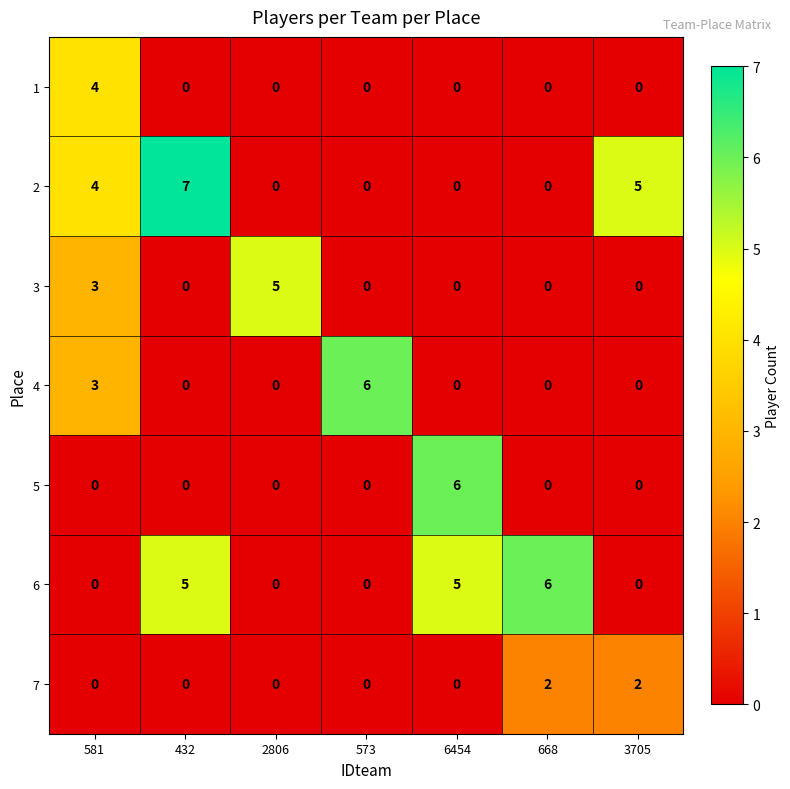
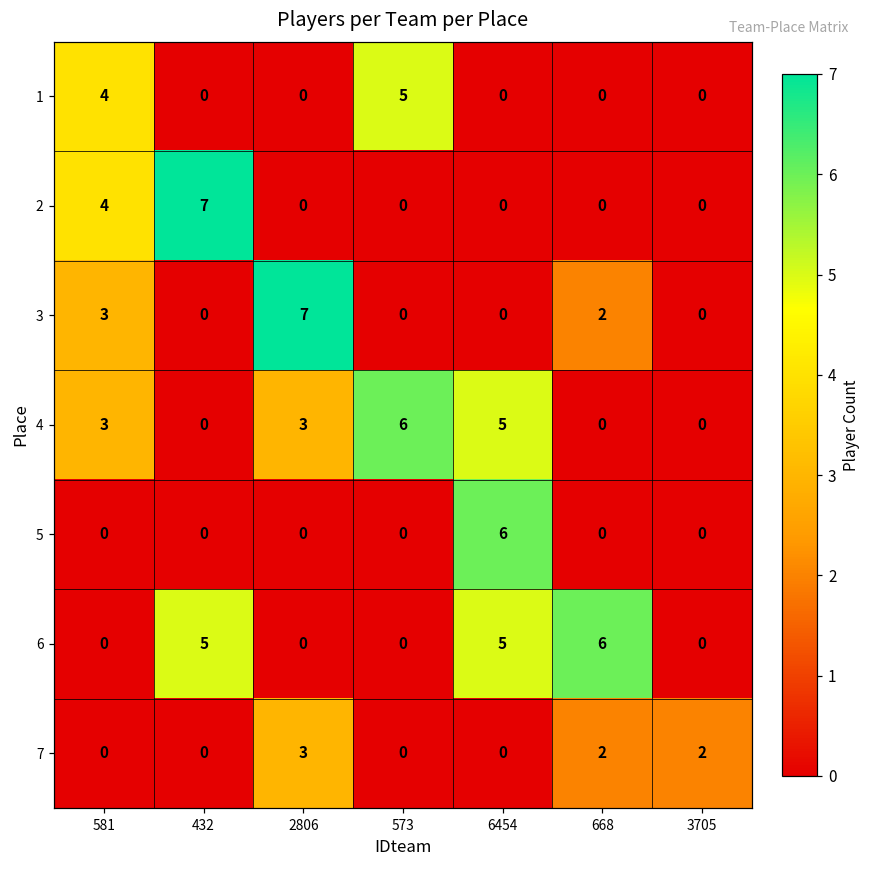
  {
    "1": {
      "581": 4,
      "432": 0,
      "2806": 0,
-     "573": 0,
+     "573": 5,
      "6454": 0,
      "668": 0,
      "3705": 0
    },
    "2": {
      "581": 4,
      "432": 7,
      "2806": 0,
      "573": 0,
      "6454": 0,
      "668": 0,
-     "3705": 5
+     "3705": 0
    },
    "3": {
      "581": 3,
      "432": 0,
-     "2806": 5,
+     "2806": 7,
      "573": 0,
      "6454": 0,
-     "668": 0,
+     "668": 2,
      "3705": 0
    },
    "4": {
      "581": 3,
      "432": 0,
-     "2806": 0,
+     "2806": 3,
      "573": 6,
-     "6454": 0,
+     "6454": 5,
      "668": 0,
      "3705": 0
    },
    "5": {
      "581": 0,
      "432": 0,
      "2806": 0,
      "573": 0,
      "6454": 6,
      "668": 0,
      "3705": 0
    },
    "6": {
      "581": 0,
      "432": 5,
      "2806": 0,
      "573": 0,
      "6454": 5,
      "668": 6,
      "3705": 0
    },
    "7": {
      "581": 0,
      "432": 0,
-     "2806": 0,
+     "2806": 3,
      "573": 0,
      "6454": 0,
      "668": 2,
      "3705": 2
    }
  }
